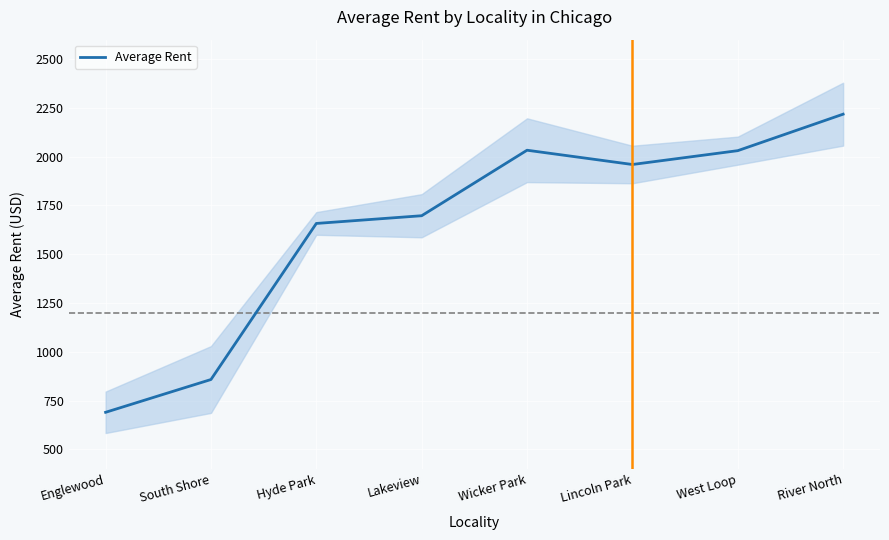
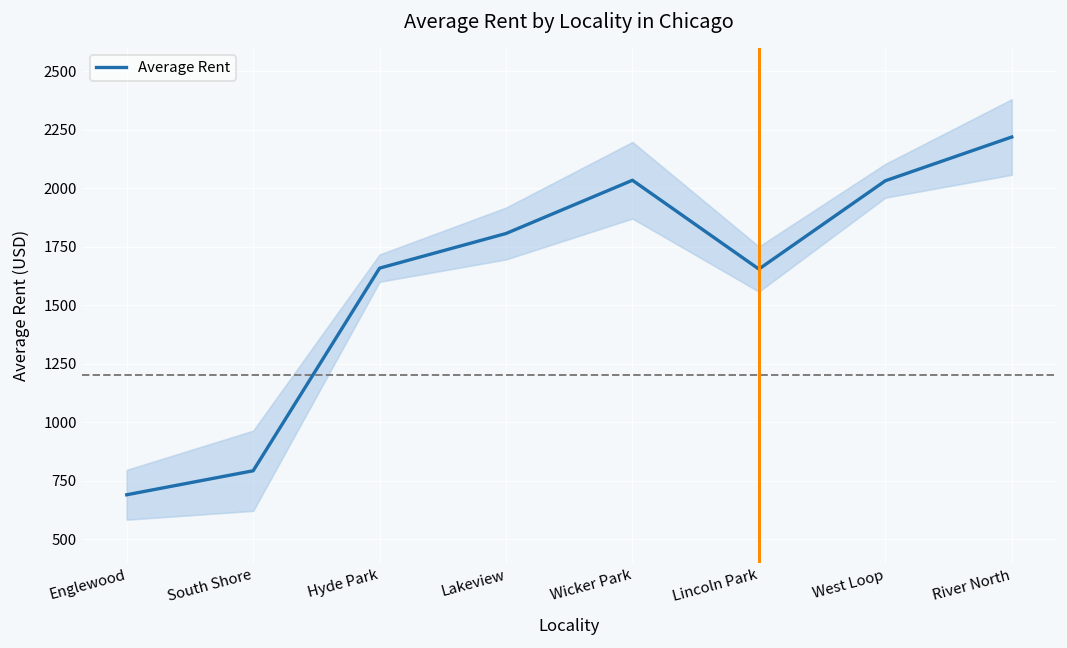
  {
    "Average Rent": {
      "Englewood": 690,
-     "South Shore": 860,
+     "South Shore": 790,
      "Hyde Park": 1660,
-     "Lakeview": 1700,
+     "Lakeview": 1810,
      "Wicker Park": 2030,
-     "Lincoln Park": 1960,
+     "Lincoln Park": 1650,
      "West Loop": 2030,
      "River North": 2220
    }
  }
